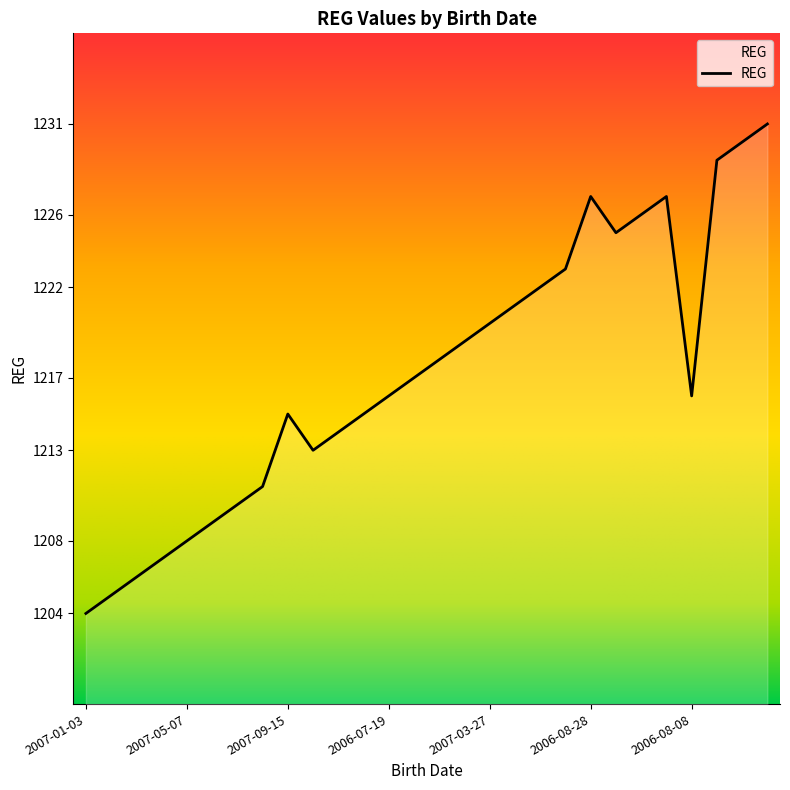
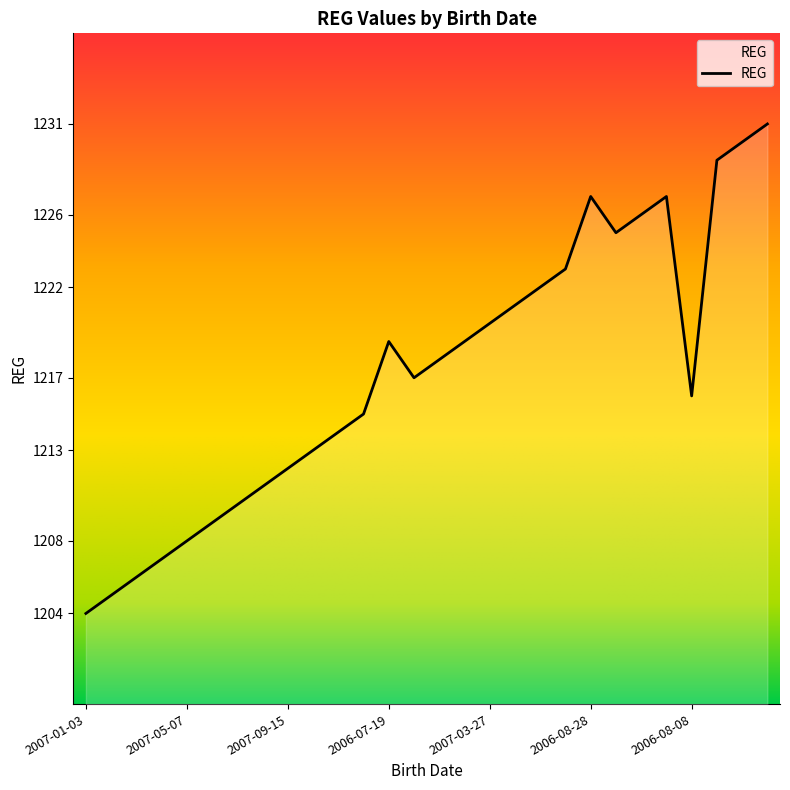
  {
    "2007-01-03": 1204,
    "2007-05-07": 1208,
-   "2007-09-15": 1215,
-   "2006-07-19": 1216,
+   "2007-09-15": 1212,
+   "2006-07-19": 1219,
    "2007-03-27": 1220,
    "2006-08-28": 1227,
    "2006-08-08": 1216
  }
